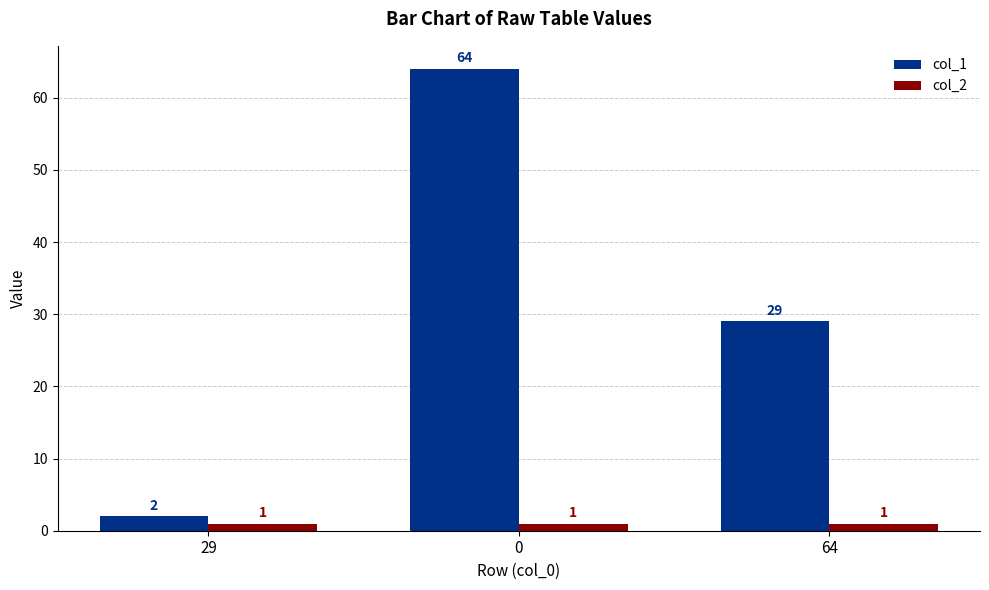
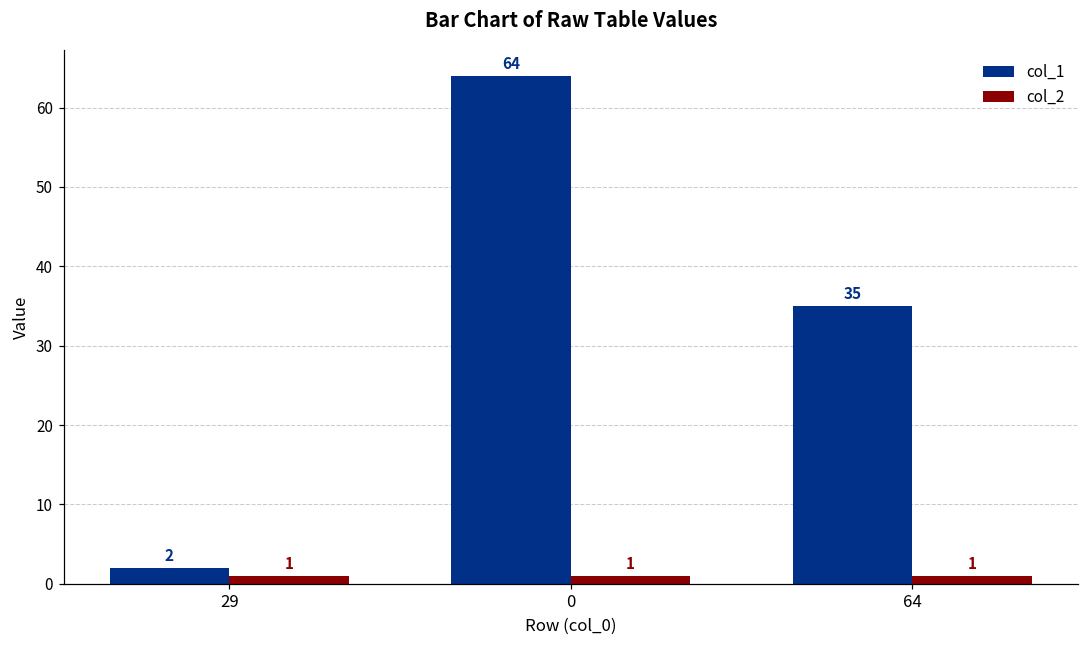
  {
    "col_1": {
      "29": 2,
      "0": 64,
-     "64": 29
+     "64": 35
    },
    "col_2": {
      "29": 1,
      "0": 1,
      "64": 1
    }
  }
